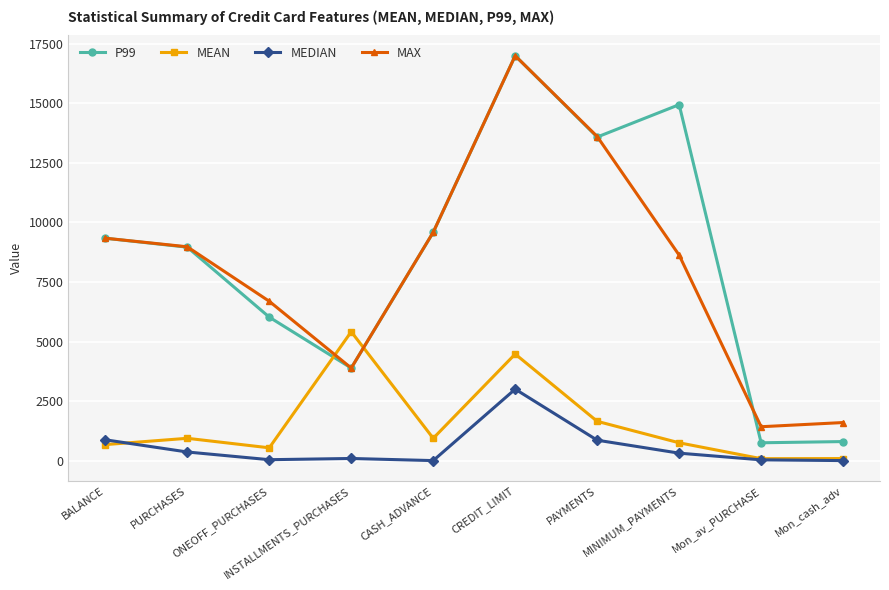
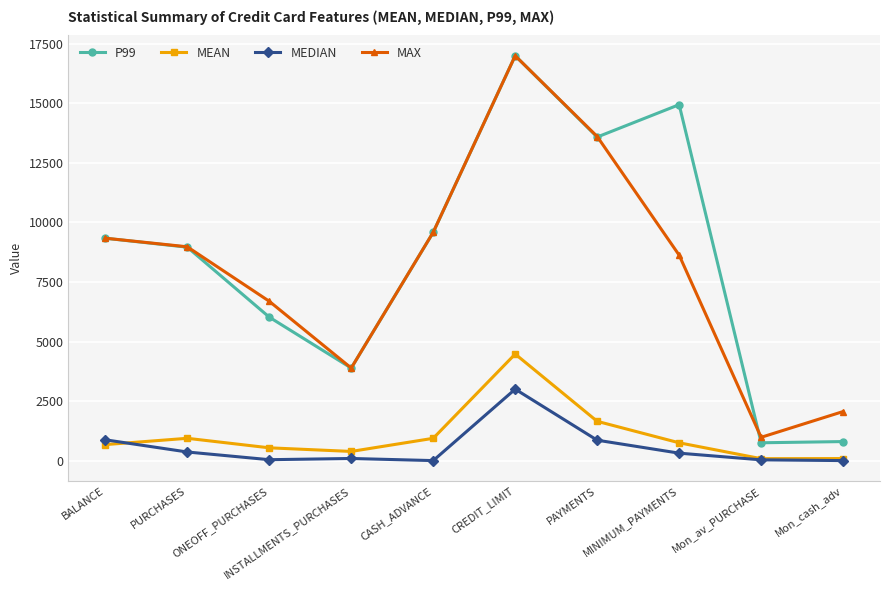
  {
    "P99": {
      "ONEOFF_PURCHASES": 6000,
      "MINIMUM_PAYMENTS": 14900,
      "Mon_av_PURCHASE": 700,
      "Mon_cash_adv": 800
    },
    "MEAN": {
      "BALANCE": 700,
      "PURCHASES": 900,
      "ONEOFF_PURCHASES": 500,
-     "INSTALLMENTS_PURCHASES": 5400,
+     "INSTALLMENTS_PURCHASES": 400,
      "CASH_ADVANCE": 900,
      "CREDIT_LIMIT": 4500,
      "PAYMENTS": 1600,
      "MINIMUM_PAYMENTS": 700
    },
    "MEDIAN": {
      "BALANCE": 900,
      "PURCHASES": 400,
      "ONEOFF_PURCHASES": 0,
      "INSTALLMENTS_PURCHASES": 100,
      "CASH_ADVANCE": 0,
      "CREDIT_LIMIT": 3000,
      "PAYMENTS": 900,
      "MINIMUM_PAYMENTS": 300
    },
    "MAX": {
      "ONEOFF_PURCHASES": 6700,
      "MINIMUM_PAYMENTS": 8600,
-     "Mon_av_PURCHASE": 1400,
-     "Mon_cash_adv": 1600
+     "Mon_av_PURCHASE": 1000,
+     "Mon_cash_adv": 2100
    }
  }
